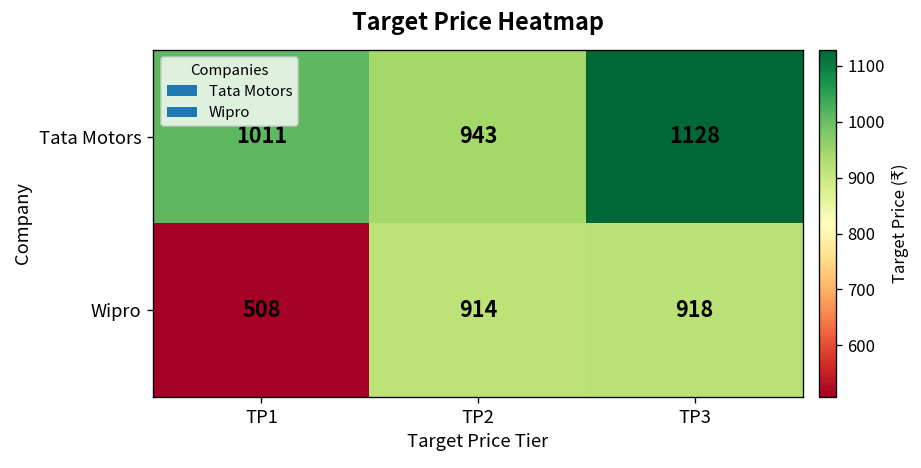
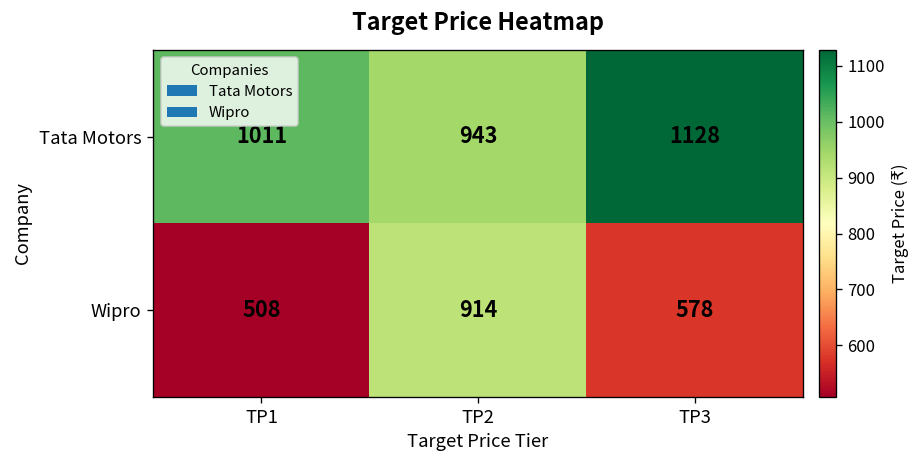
  {
    "Tata Motors": {
      "TP2": 943,
      "TP3": 1128
    },
    "Wipro": {
      "TP1": 508,
      "TP2": 914,
-     "TP3": 918
+     "TP3": 578
    }
  }
